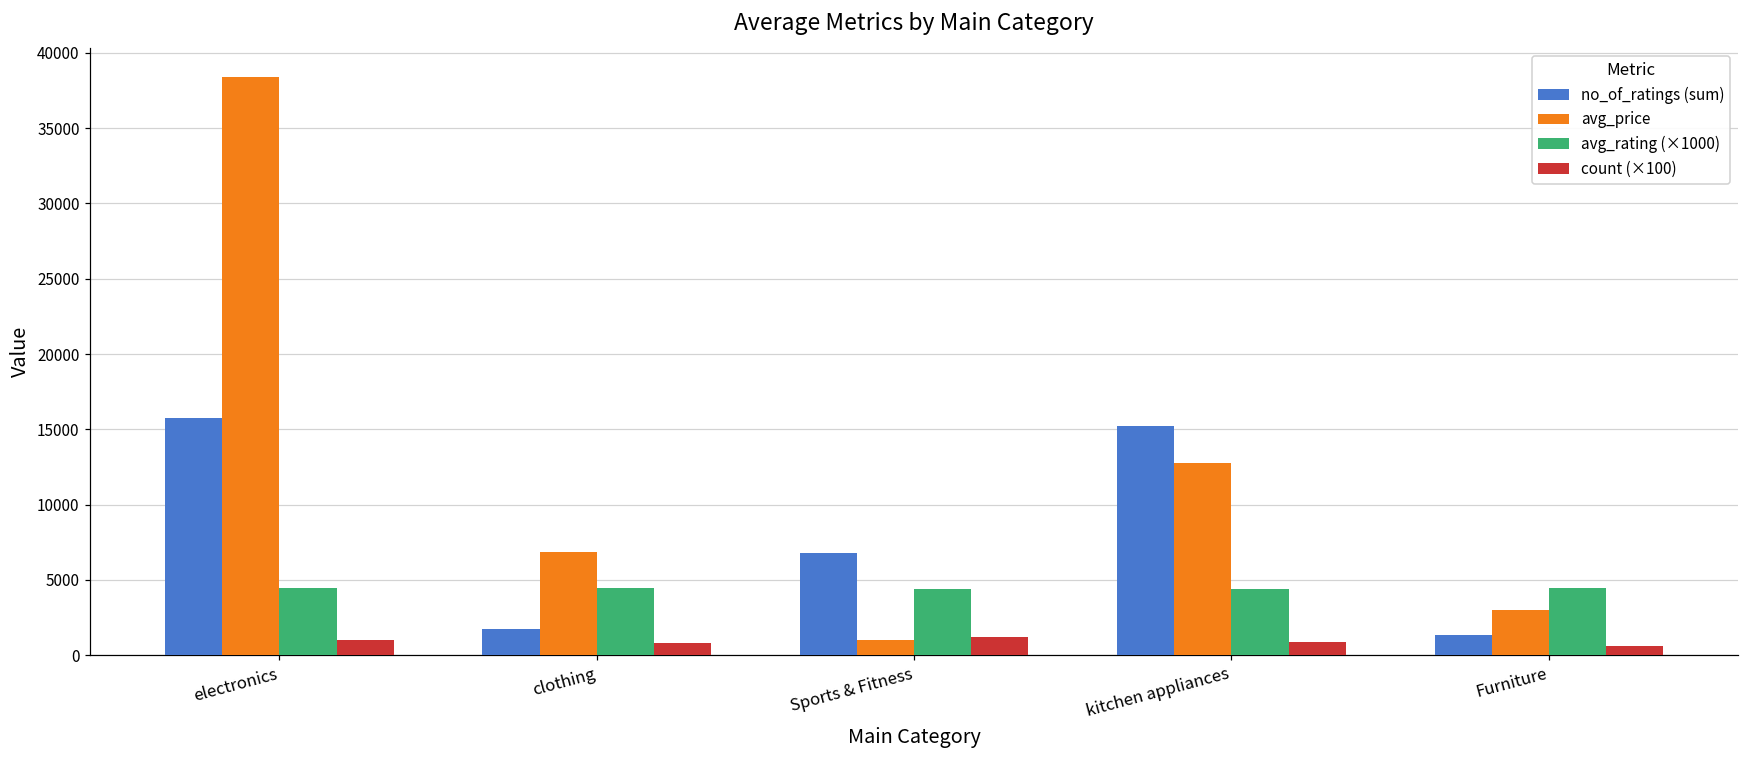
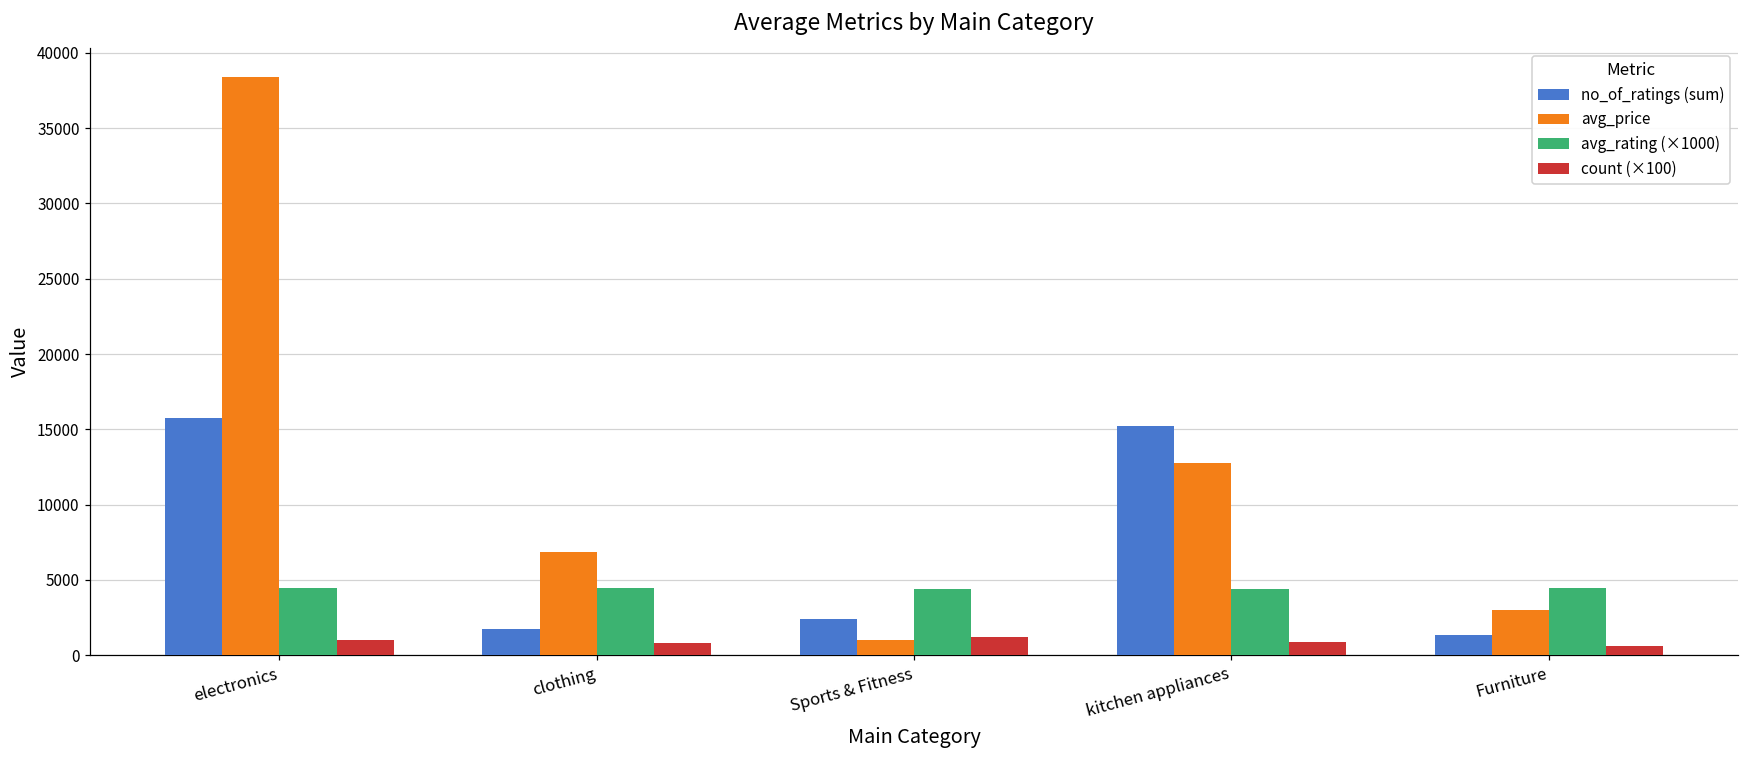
  {
    "no_of_ratings (sum)": {
      "electronics": 15700,
      "clothing": 1700,
-     "Sports & Fitness": 6800,
+     "Sports & Fitness": 2400,
      "kitchen appliances": 15200,
      "Furniture": 1300
    },
    "avg_price": {
      "electronics": 38400,
      "clothing": 6900,
      "Sports & Fitness": 1000,
      "kitchen appliances": 12800,
      "Furniture": 3000
    },
    "avg_rating (×1000)": {
      "electronics": 4500,
      "clothing": 4500,
      "Sports & Fitness": 4400,
      "kitchen appliances": 4400,
      "Furniture": 4500
    },
    "count (×100)": {
      "electronics": 1000,
      "clothing": 800,
      "Sports & Fitness": 1200,
      "kitchen appliances": 900,
      "Furniture": 600
    }
  }
